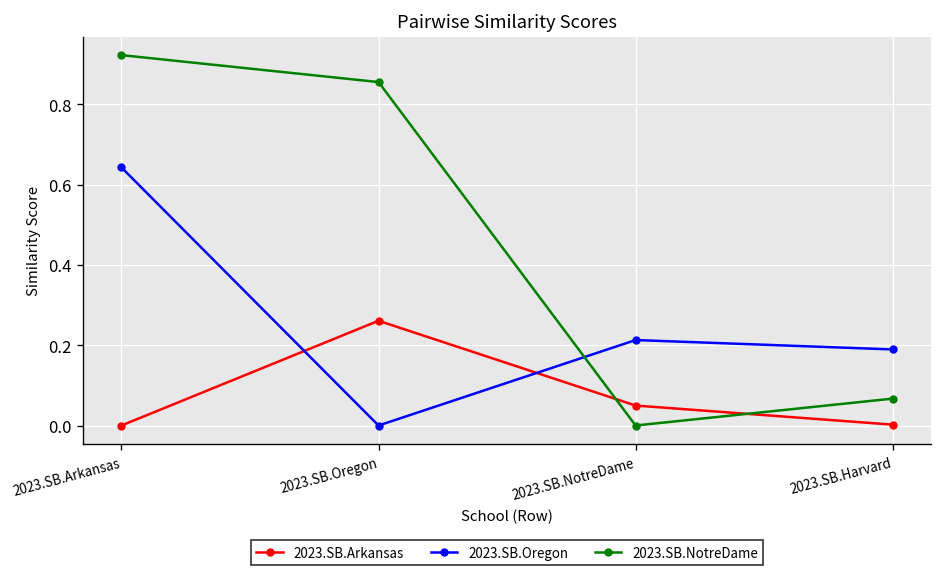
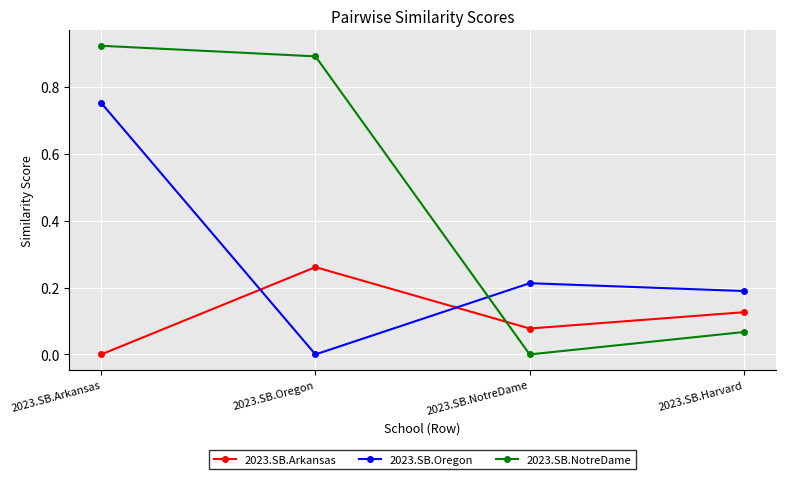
  {
    "2023.SB.Arkansas": {
      "2023.SB.Arkansas": 0.00,
      "2023.SB.Oregon": 0.26,
-     "2023.SB.NotreDame": 0.05,
-     "2023.SB.Harvard": 0.00
+     "2023.SB.NotreDame": 0.08,
+     "2023.SB.Harvard": 0.13
    },
    "2023.SB.Oregon": {
-     "2023.SB.Arkansas": 0.64,
+     "2023.SB.Arkansas": 0.75,
      "2023.SB.Oregon": 0.00,
      "2023.SB.NotreDame": 0.21,
      "2023.SB.Harvard": 0.19
    },
    "2023.SB.NotreDame": {
      "2023.SB.Arkansas": 0.92,
-     "2023.SB.Oregon": 0.86,
+     "2023.SB.Oregon": 0.89,
      "2023.SB.NotreDame": 0.00,
      "2023.SB.Harvard": 0.07
    }
  }
